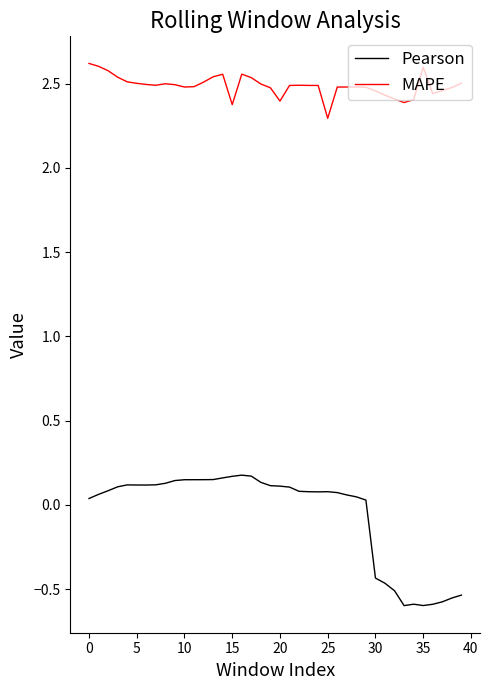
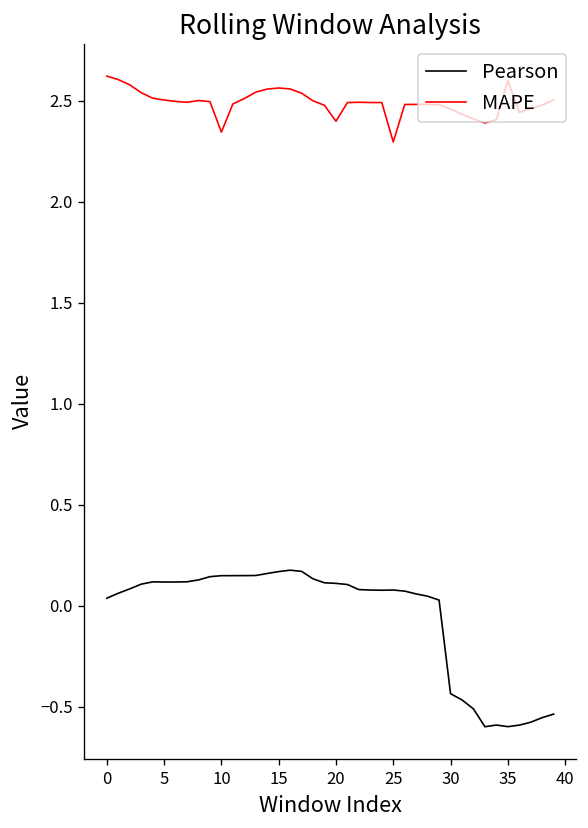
  {
    "Pearson": {
      "0": 0.04,
      "5": 0.12,
      "10": 0.15,
      "15": 0.17,
      "20": 0.11,
      "25": 0.08,
      "30": -0.43,
      "35": -0.60
    },
    "MAPE": {
      "0": 2.62,
      "5": 2.50,
-     "10": 2.48,
-     "15": 2.38,
+     "10": 2.34,
+     "15": 2.56,
      "20": 2.40,
      "25": 2.29
    }
  }
